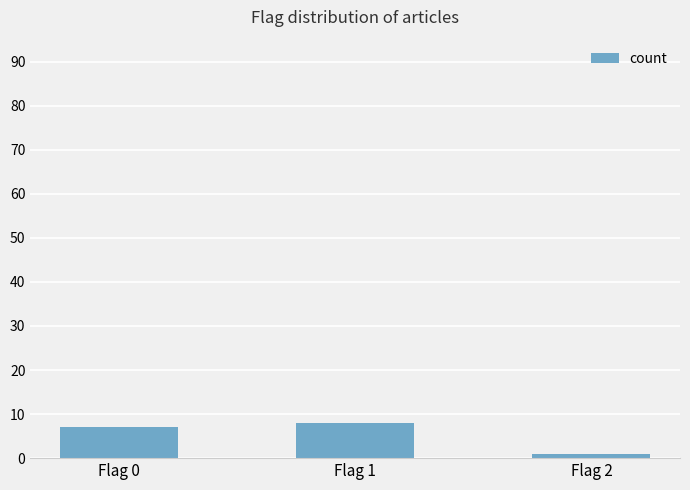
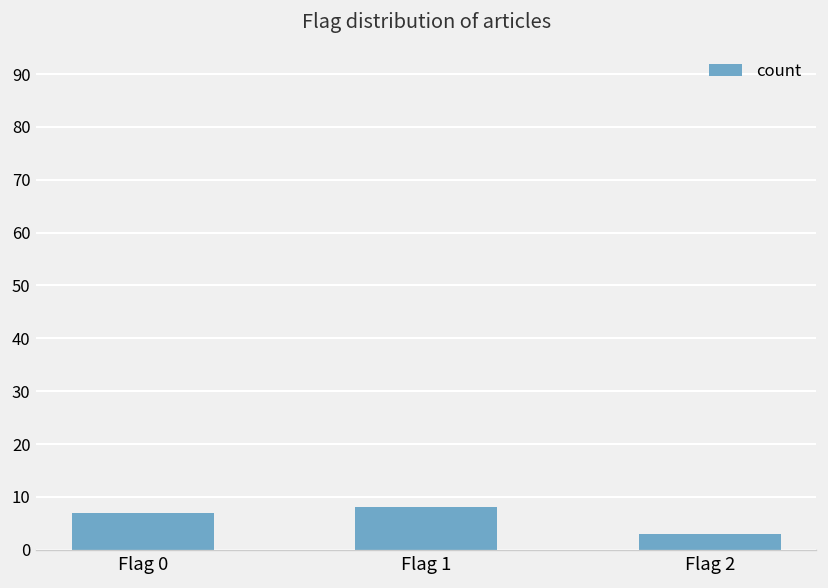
  {
    "Flag 0": 7,
    "Flag 1": 8,
-   "Flag 2": 1
+   "Flag 2": 3
  }
